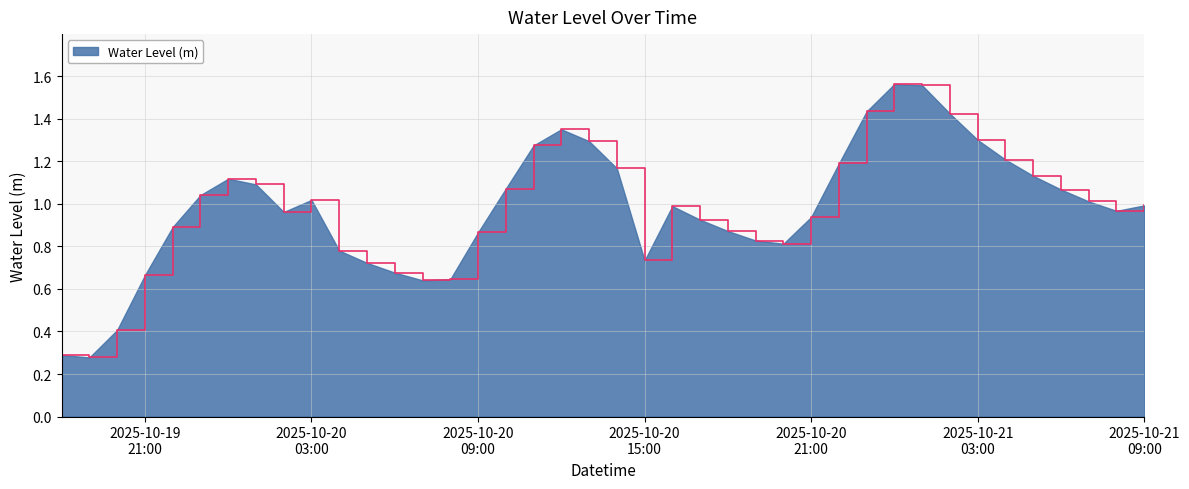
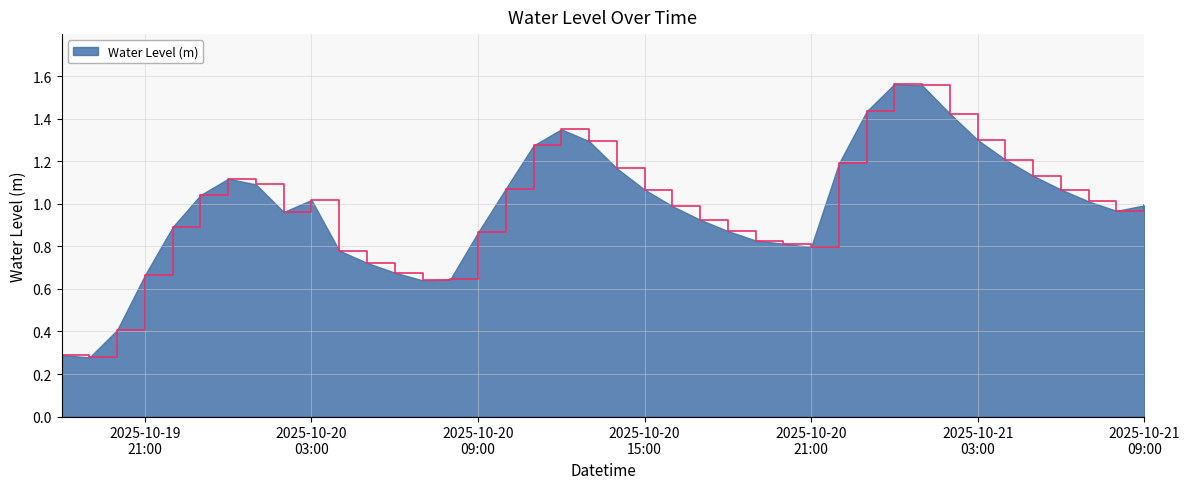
  {
    "2025-10-19 21:00": 0.66,
    "2025-10-20 03:00": 1.02,
    "2025-10-20 09:00": 0.87,
-   "2025-10-20 15:00": 0.73,
-   "2025-10-20 21:00": 0.94,
+   "2025-10-20 15:00": 1.07,
+   "2025-10-20 21:00": 0.80,
    "2025-10-21 03:00": 1.30,
    "2025-10-21 09:00": 0.99
  }
